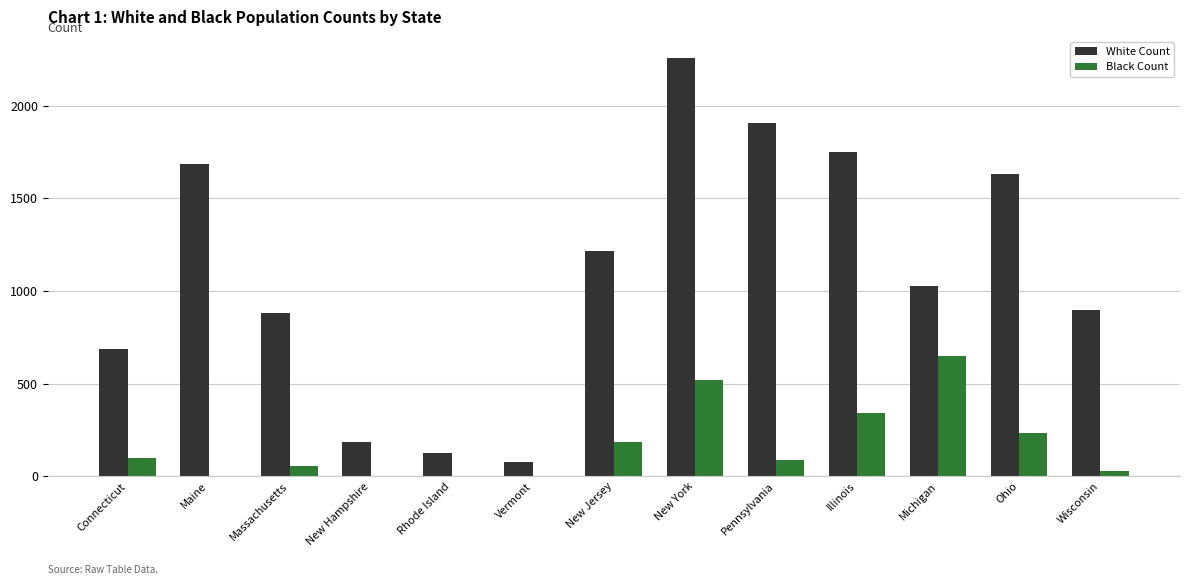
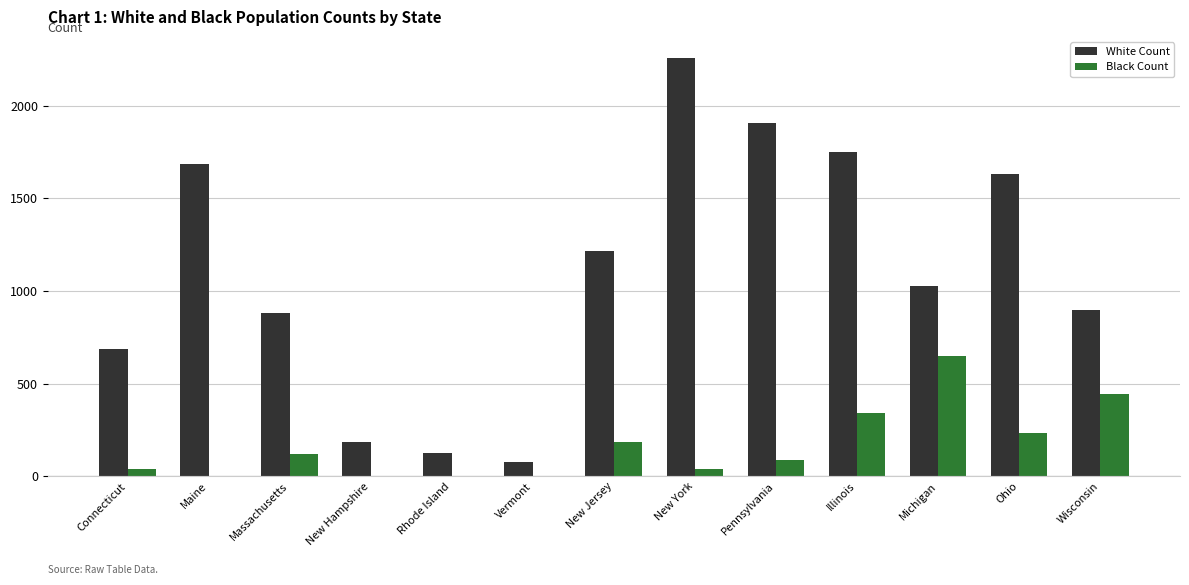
  {
    "White Count": {
      "Connecticut": 690,
      "Maine": 1680,
      "Massachusetts": 880,
      "New Hampshire": 180,
      "Rhode Island": 120,
      "Vermont": 80,
      "New Jersey": 1220,
      "New York": 2260,
      "Pennsylvania": 1910,
      "Illinois": 1750,
      "Michigan": 1030,
      "Ohio": 1630,
      "Wisconsin": 900
    },
    "Black Count": {
-     "Connecticut": 100,
+     "Connecticut": 40,
      "Maine": 0,
-     "Massachusetts": 50,
+     "Massachusetts": 120,
      "New Hampshire": 0,
      "Rhode Island": 0,
      "Vermont": 0,
      "New Jersey": 180,
-     "New York": 520,
+     "New York": 40,
      "Pennsylvania": 90,
      "Illinois": 340,
      "Michigan": 650,
      "Ohio": 230,
-     "Wisconsin": 30
+     "Wisconsin": 440
    }
  }
